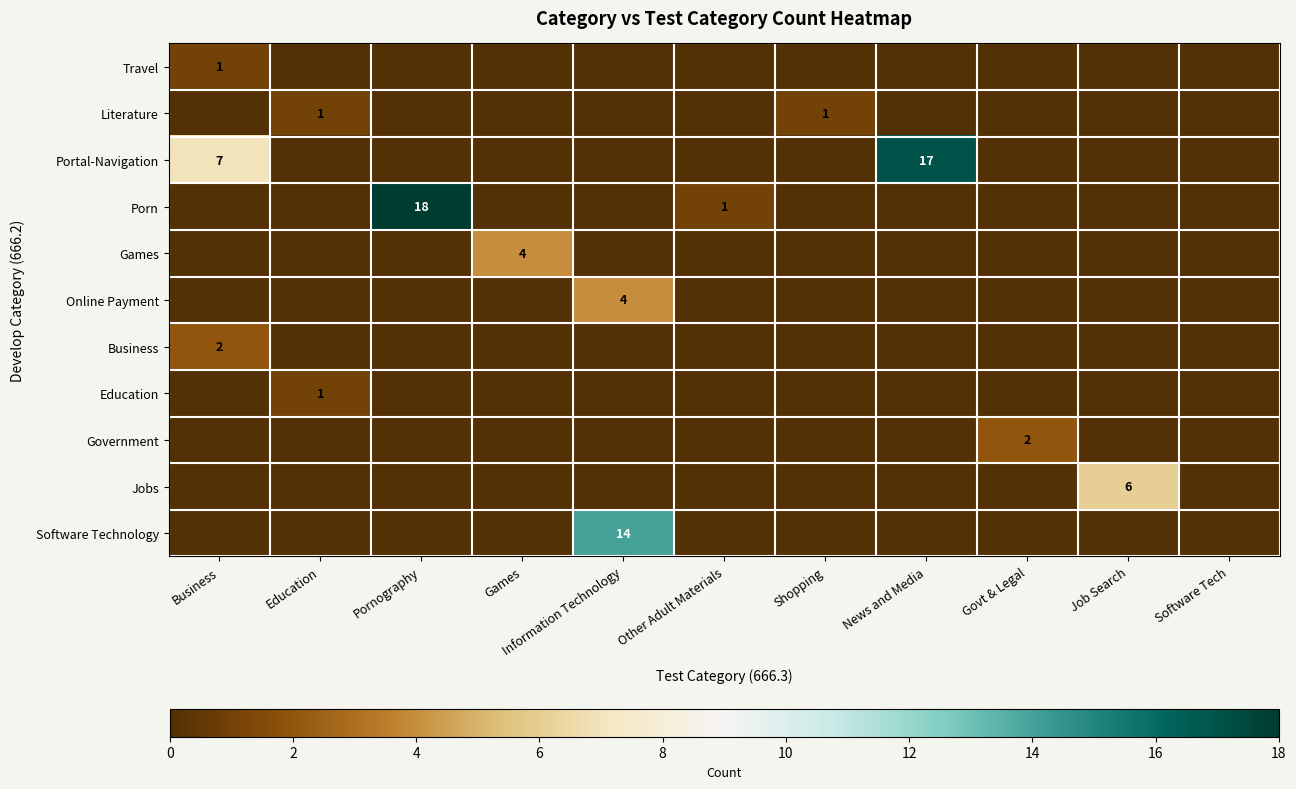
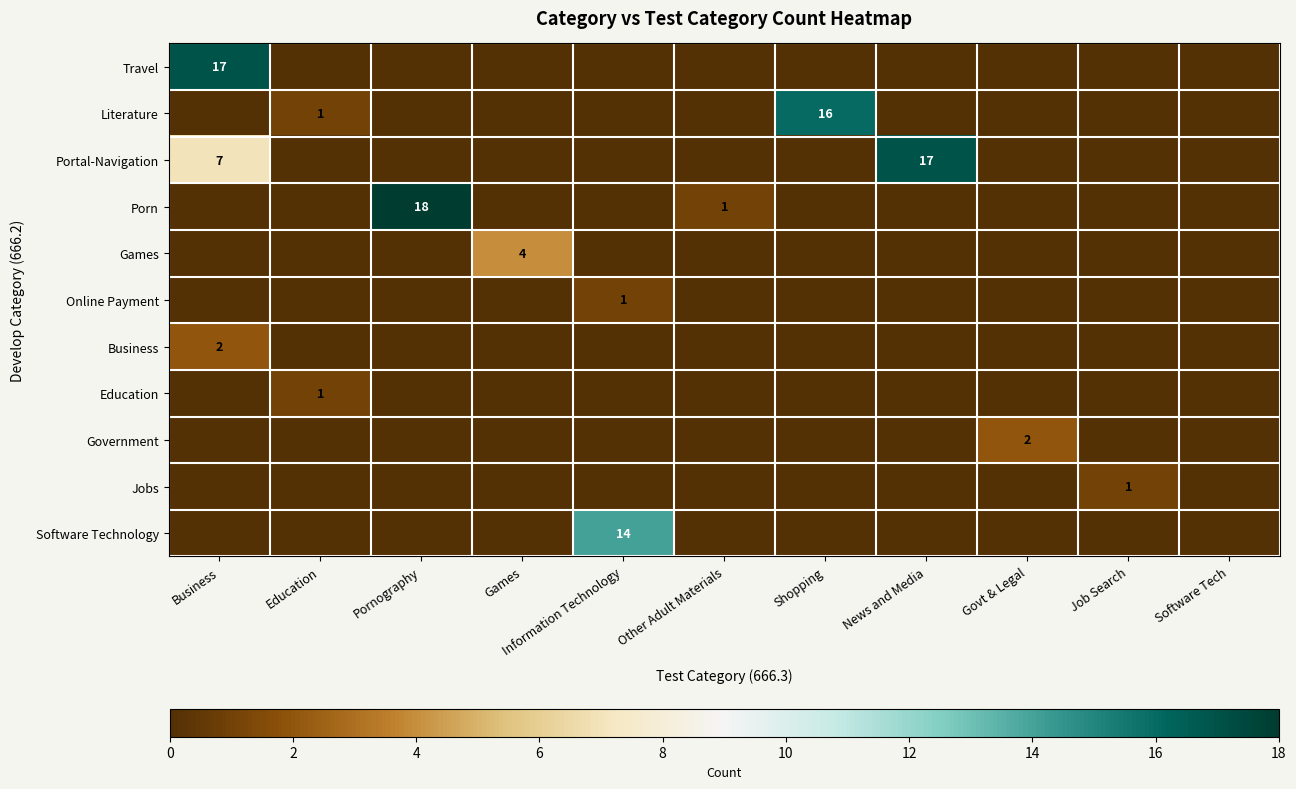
  {
    "Travel": {
-     "Business": 1
+     "Business": 17
    },
    "Literature": {
      "Education": 1,
-     "Shopping": 1
+     "Shopping": 16
    },
    "Portal-Navigation": {
      "Business": 7,
      "News and Media": 17
    },
    "Porn": {
      "Pornography": 18,
      "Other Adult Materials": 1
    },
    "Games": {
      "Games": 4
    },
    "Online Payment": {
-     "Information Technology": 4
+     "Information Technology": 1
    },
    "Business": {
      "Business": 2
    },
    "Education": {
      "Education": 1
    },
    "Government": {
      "Govt & Legal": 2
    },
    "Jobs": {
-     "Job Search": 6
+     "Job Search": 1
    },
    "Software Technology": {
      "Information Technology": 14
    }
  }
